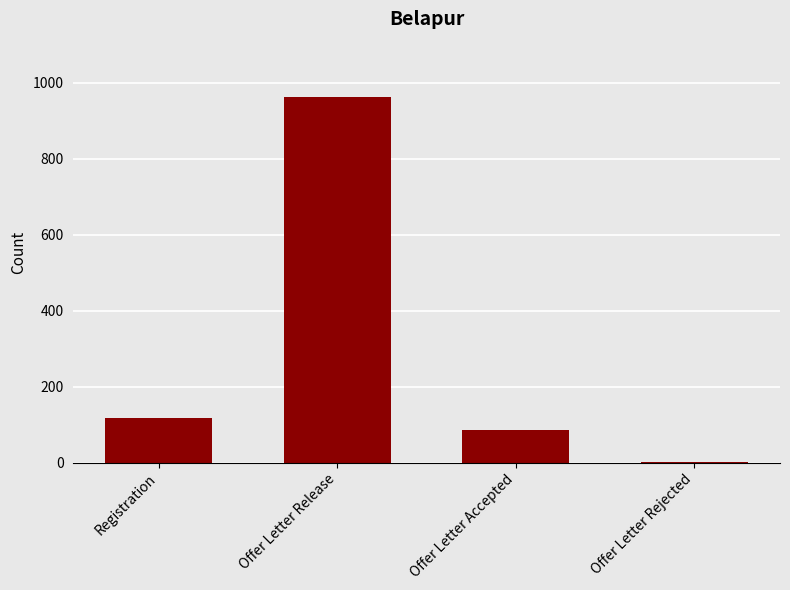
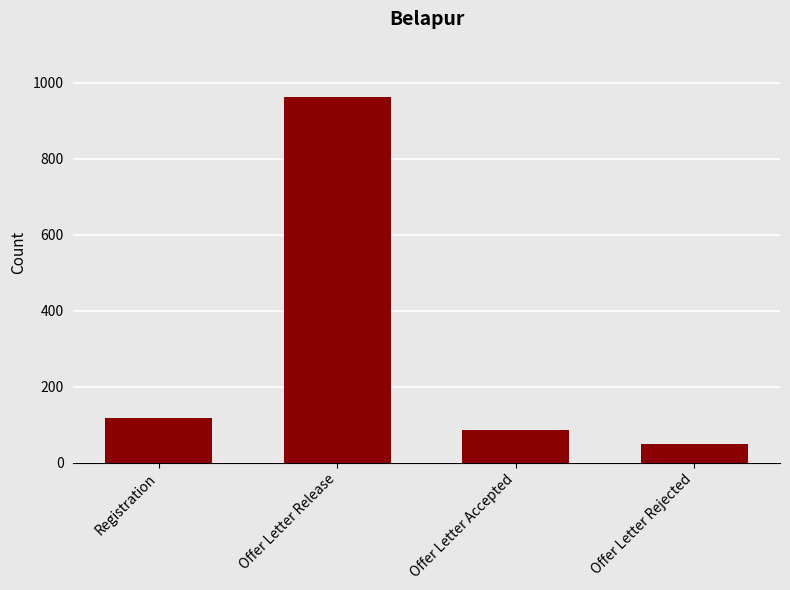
  {
    "Registration": 120,
    "Offer Letter Release": 960,
    "Offer Letter Accepted": 90,
-   "Offer Letter Rejected": 0
+   "Offer Letter Rejected": 50
  }
